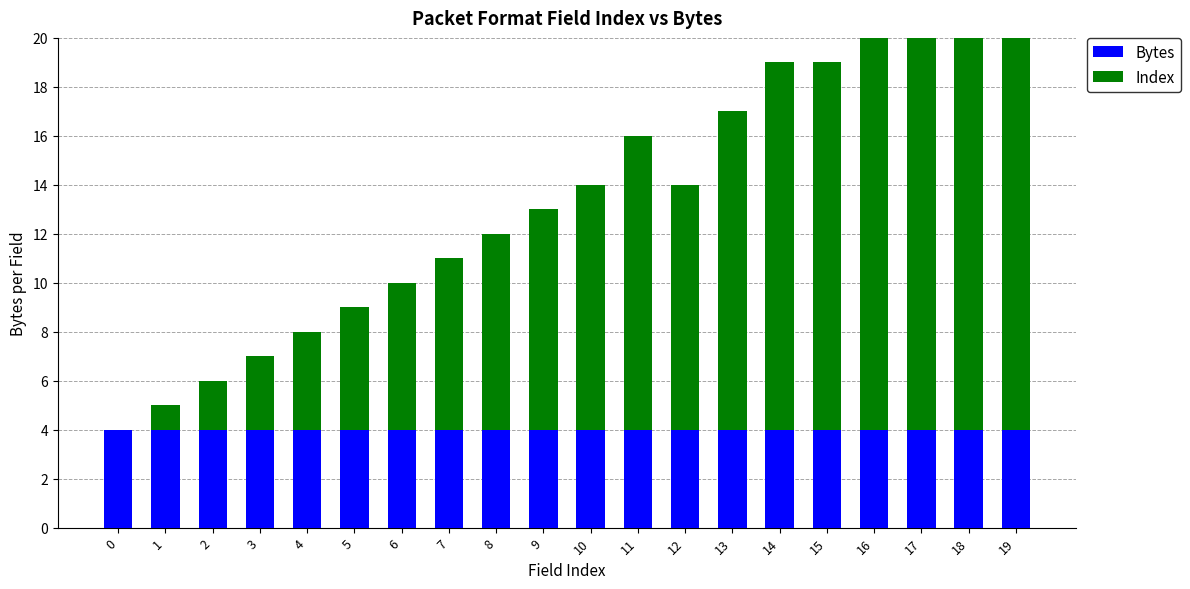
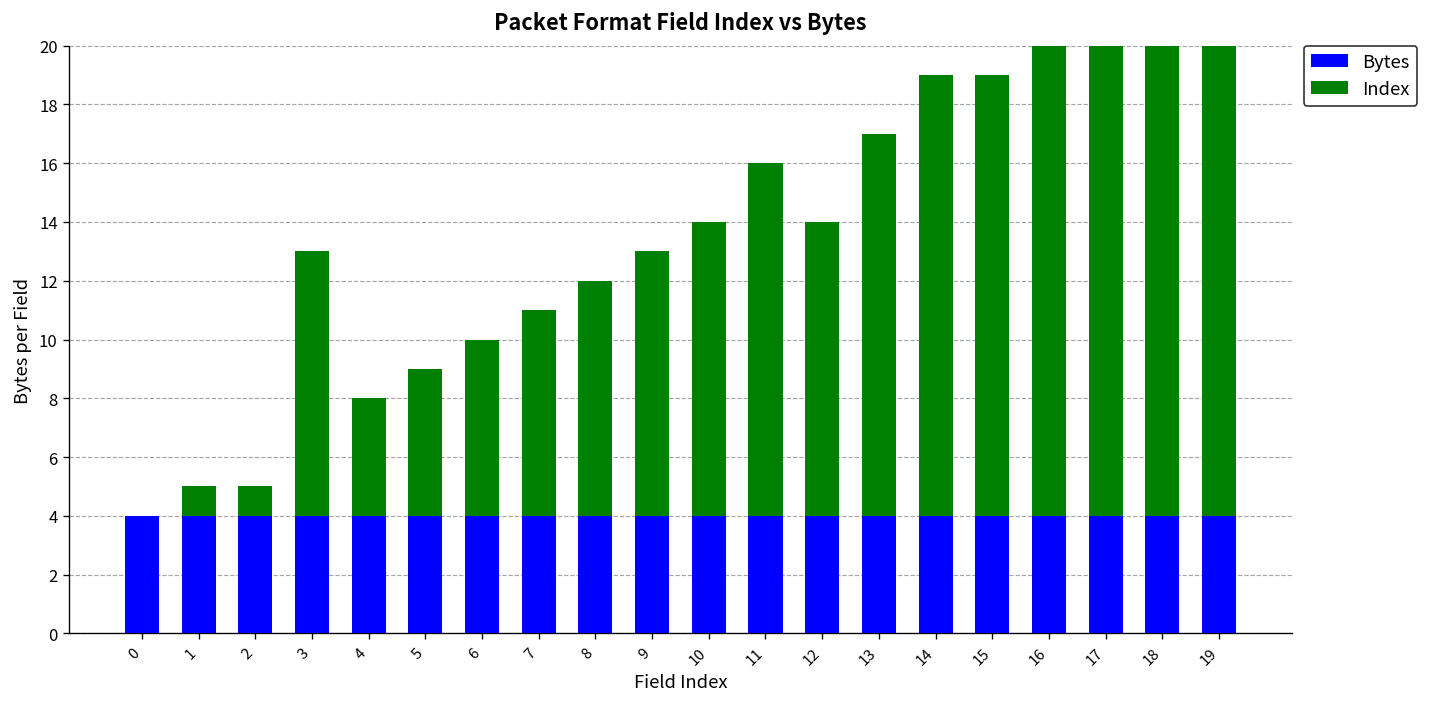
  {
    "Bytes": {
      "0": 4,
      "1": 4,
      "2": 4,
      "3": 4,
      "4": 4,
      "5": 4,
      "6": 4,
      "7": 4,
      "8": 4,
      "9": 4,
      "10": 4,
      "11": 4,
      "12": 4,
      "13": 4,
      "14": 4,
      "15": 4,
      "16": 4,
      "17": 4,
      "18": 4,
      "19": 4
    },
    "Index": {
      "0": 0,
      "1": 1,
-     "2": 2,
-     "3": 3,
+     "2": 1,
+     "3": 9,
      "4": 4,
      "5": 5,
      "6": 6,
      "7": 7,
      "8": 8,
      "9": 9,
      "10": 10,
      "11": 12,
      "12": 10,
      "13": 13,
      "14": 15,
      "15": 15,
      "16": 16
    }
  }
